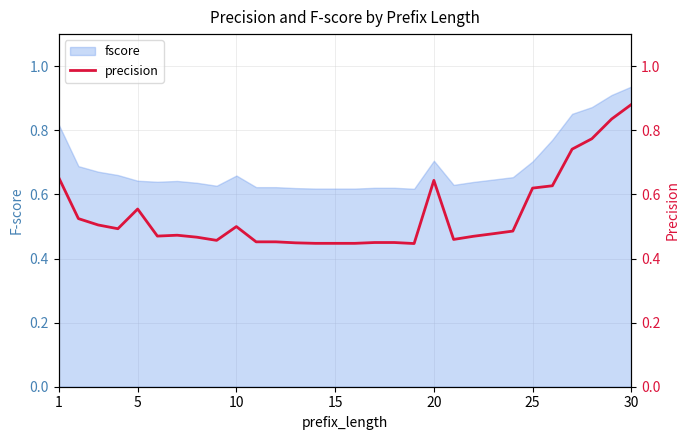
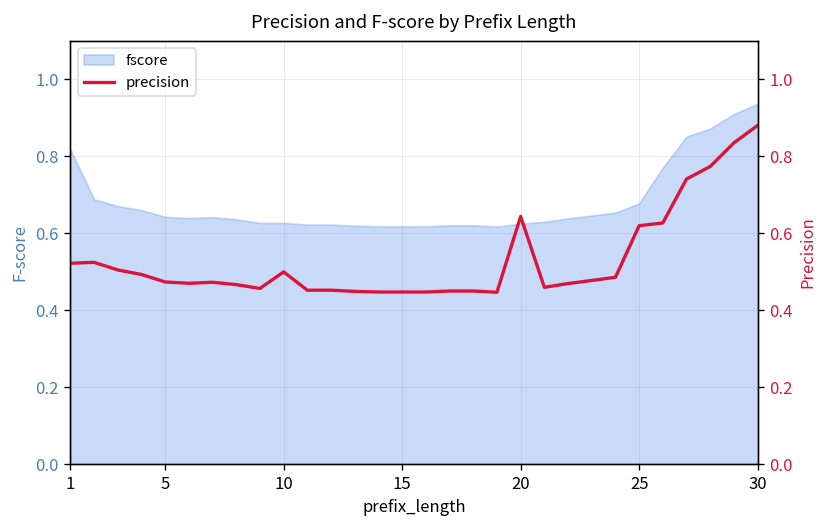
  {
    "fscore": {
      "1": 0.82,
      "5": 0.64,
-     "10": 0.66,
+     "10": 0.63,
      "15": 0.62,
-     "20": 0.71,
-     "25": 0.70,
+     "20": 0.63,
+     "25": 0.68,
      "30": 0.94
    },
    "precision": {
-     "1": 0.65,
-     "5": 0.55,
+     "1": 0.52,
+     "5": 0.47,
      "10": 0.50,
      "15": 0.45,
      "20": 0.64,
      "25": 0.62,
      "30": 0.88
    }
  }
